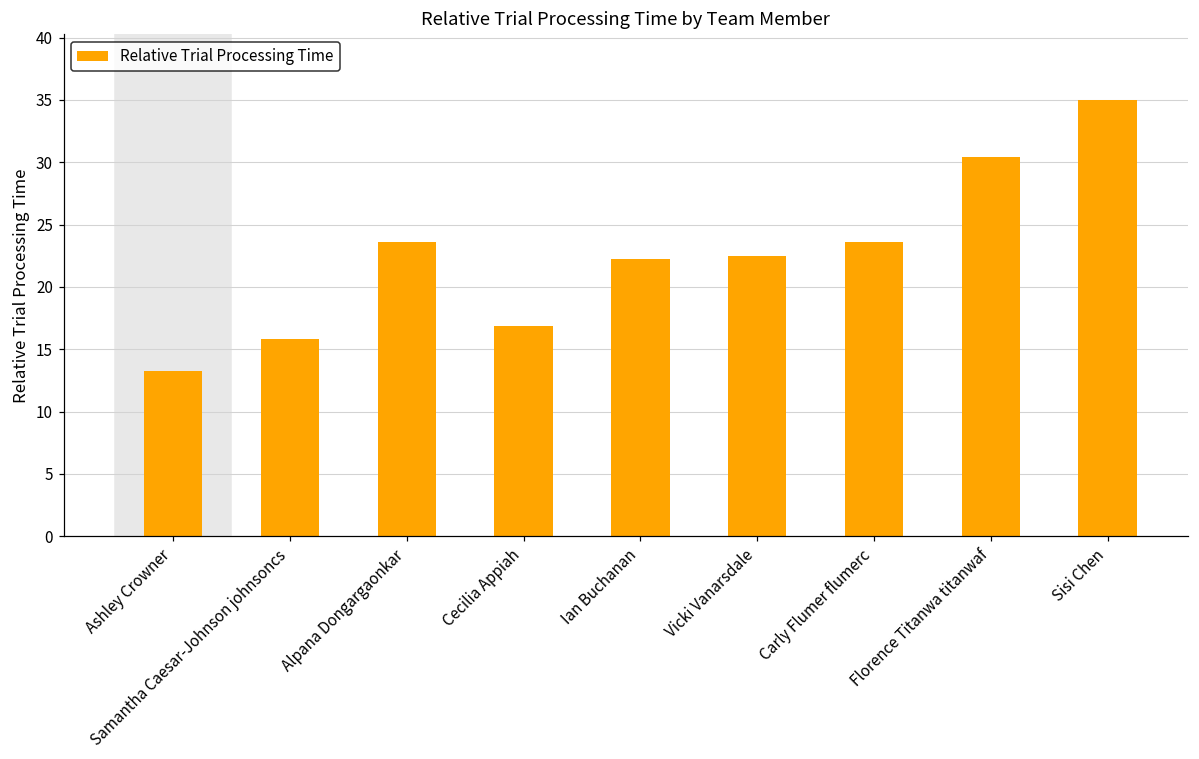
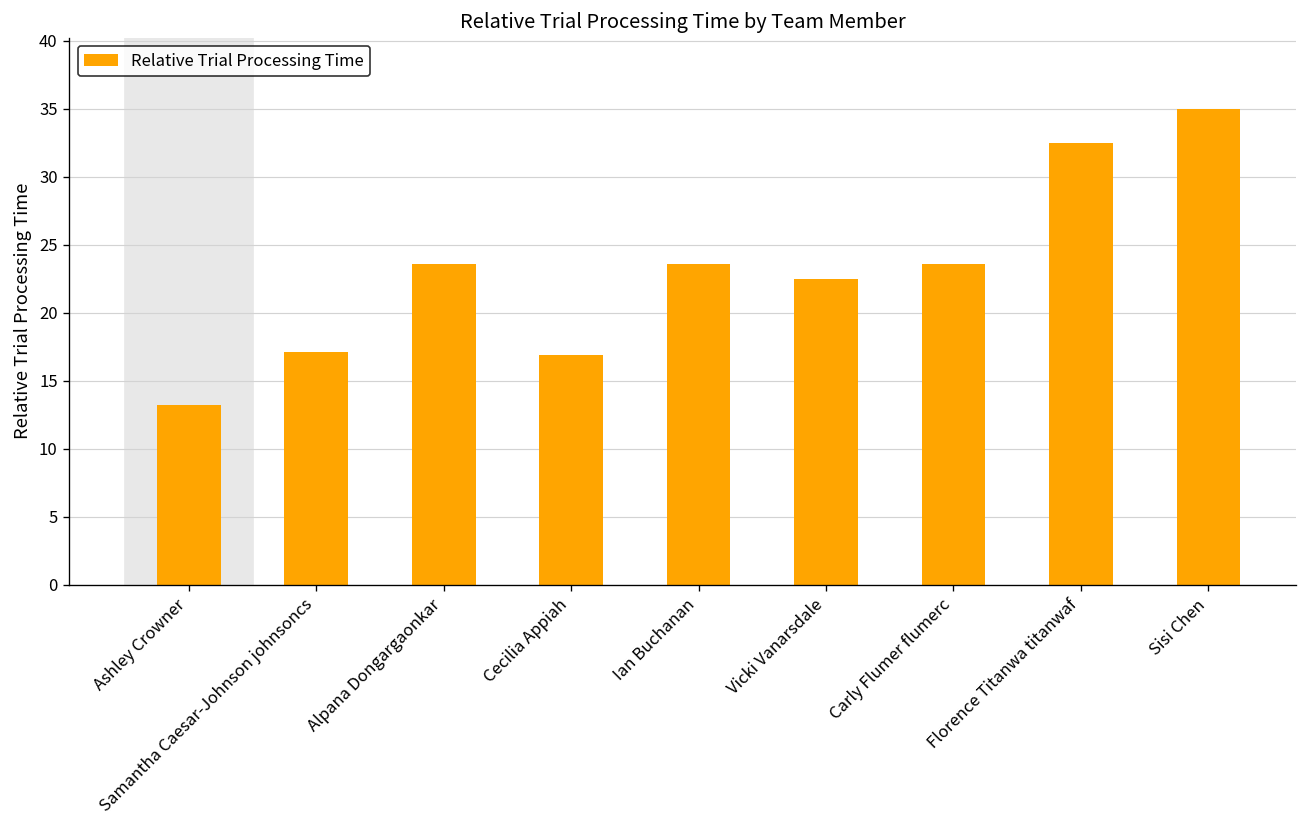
  {
    "Ashley Crowner": 13.3,
-   "Samantha Caesar-Johnson johnsoncs": 15.8,
+   "Samantha Caesar-Johnson johnsoncs": 17.1,
    "Alpana Dongargaonkar": 23.6,
    "Cecilia Appiah": 16.9,
-   "Ian Buchanan": 22.3,
+   "Ian Buchanan": 23.6,
    "Vicki Vanarsdale": 22.5,
    "Carly Flumer flumerc": 23.6,
-   "Florence Titanwa titanwaf": 30.4,
+   "Florence Titanwa titanwaf": 32.5,
    "Sisi Chen": 35.0
  }
